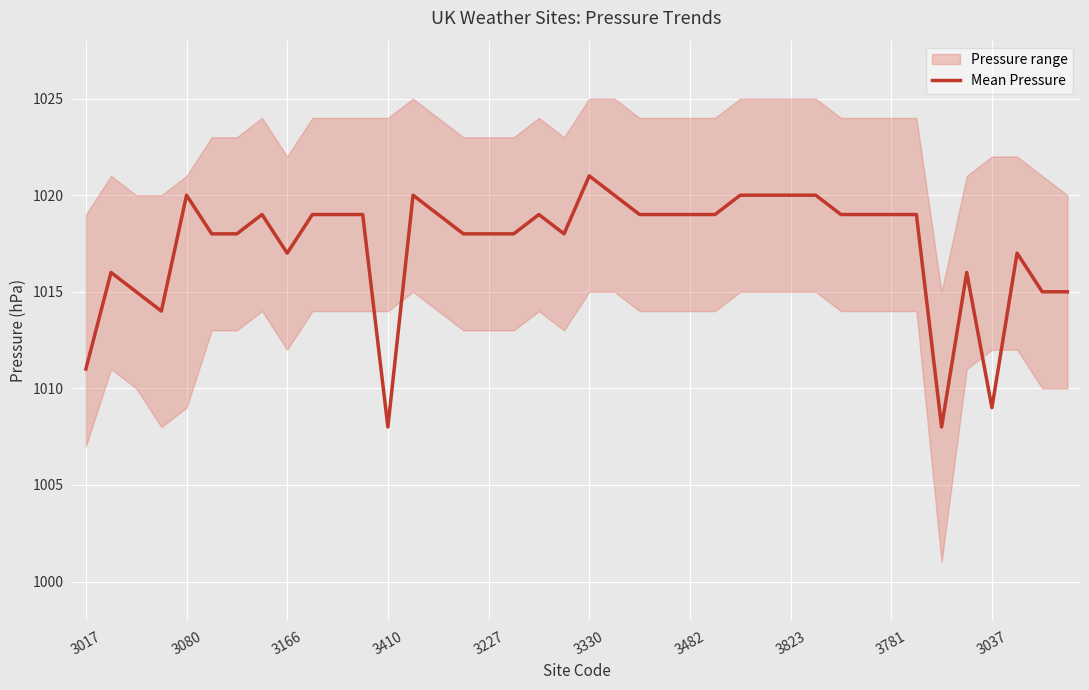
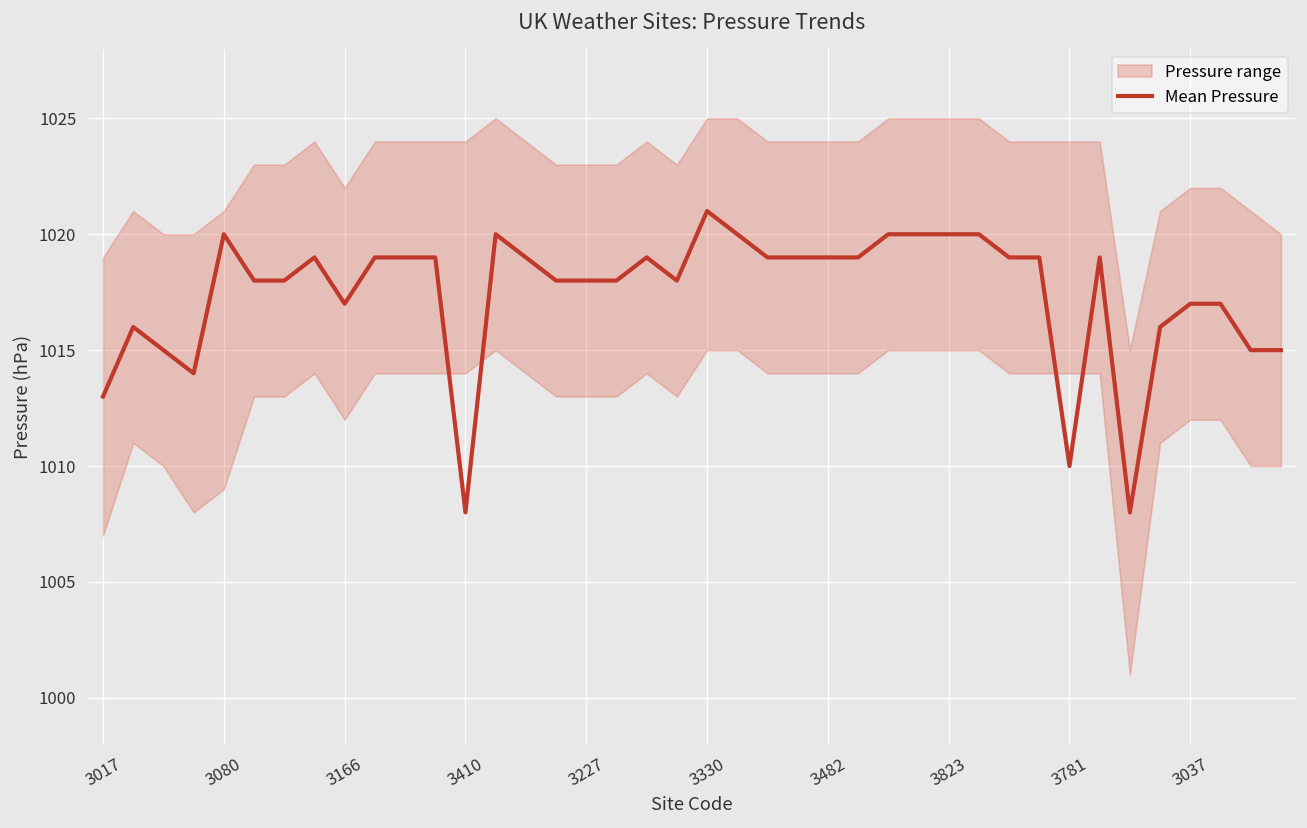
  {
    "Mean Pressure": {
-     "3017": 1011,
+     "3017": 1013,
      "3080": 1020,
      "3166": 1017,
      "3410": 1008,
      "3227": 1018,
      "3330": 1021,
      "3482": 1019,
      "3823": 1020,
-     "3781": 1019,
-     "3037": 1009
+     "3781": 1010,
+     "3037": 1017
    }
  }
